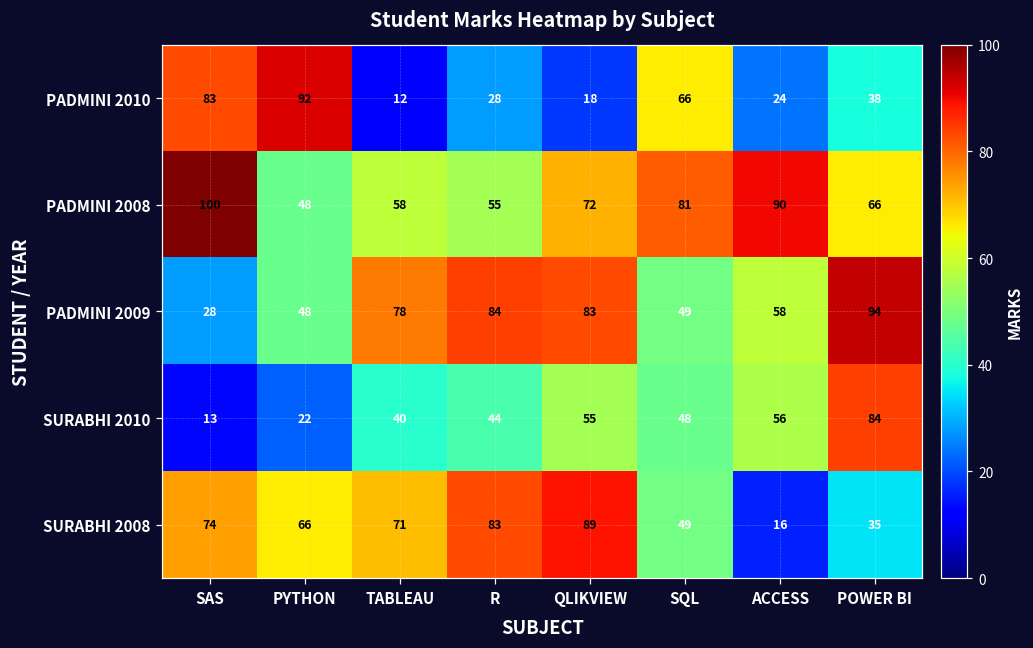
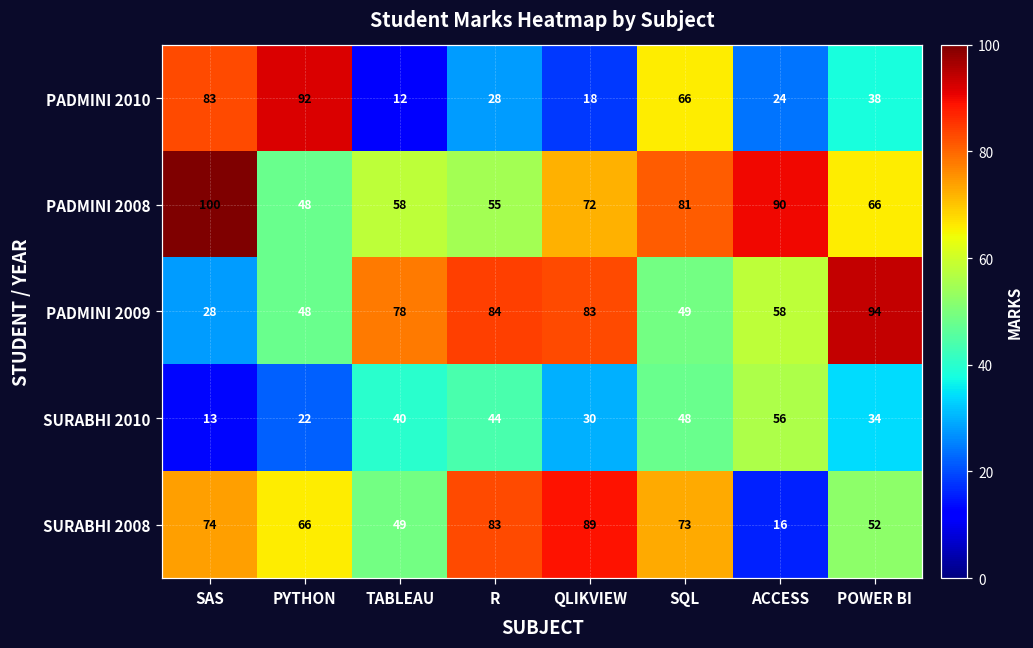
  {
    "PADMINI 2010": {
      "SAS": 83,
      "PYTHON": 92,
      "TABLEAU": 12,
      "R": 28,
      "QLIKVIEW": 18,
      "SQL": 66,
      "ACCESS": 24,
      "POWER BI": 38
    },
    "PADMINI 2008": {
      "SAS": 100,
      "PYTHON": 48,
      "TABLEAU": 58,
      "R": 55,
      "QLIKVIEW": 72,
      "SQL": 81,
      "ACCESS": 90,
      "POWER BI": 66
    },
    "PADMINI 2009": {
      "SAS": 28,
      "PYTHON": 48,
      "TABLEAU": 78,
      "R": 84,
      "QLIKVIEW": 83,
      "SQL": 49,
      "ACCESS": 58,
      "POWER BI": 94
    },
    "SURABHI 2010": {
      "SAS": 13,
      "PYTHON": 22,
      "TABLEAU": 40,
      "R": 44,
-     "QLIKVIEW": 55,
+     "QLIKVIEW": 30,
      "SQL": 48,
      "ACCESS": 56,
-     "POWER BI": 84
+     "POWER BI": 34
    },
    "SURABHI 2008": {
      "SAS": 74,
      "PYTHON": 66,
-     "TABLEAU": 71,
+     "TABLEAU": 49,
      "R": 83,
      "QLIKVIEW": 89,
-     "SQL": 49,
+     "SQL": 73,
      "ACCESS": 16,
-     "POWER BI": 35
+     "POWER BI": 52
    }
  }
